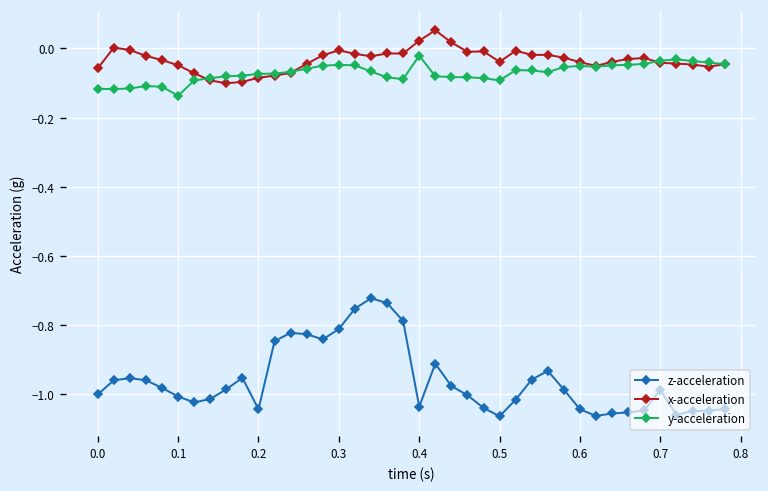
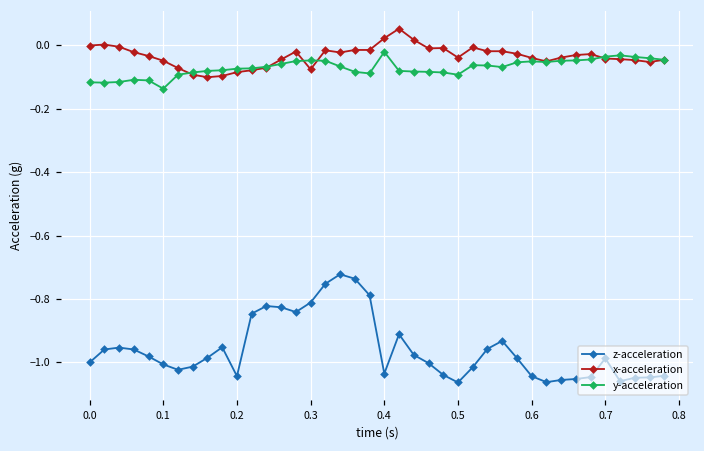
  {
    "z-acceleration": {
      "0.0": -1.00,
      "0.1": -1.01,
      "0.2": -1.04,
      "0.3": -0.81,
      "0.4": -1.04,
      "0.5": -1.06,
      "0.6": -1.04
    },
    "x-acceleration": {
-     "0.0": -0.06,
+     "0.0": 0.00,
      "0.1": -0.05,
      "0.2": -0.09,
-     "0.3": -0.01,
+     "0.3": -0.08,
      "0.4": 0.02,
      "0.5": -0.04,
      "0.6": -0.04
    },
    "y-acceleration": {
      "0.0": -0.12,
      "0.1": -0.14,
      "0.2": -0.07,
      "0.3": -0.05,
      "0.4": -0.02,
      "0.5": -0.09,
      "0.6": -0.05
    }
  }
